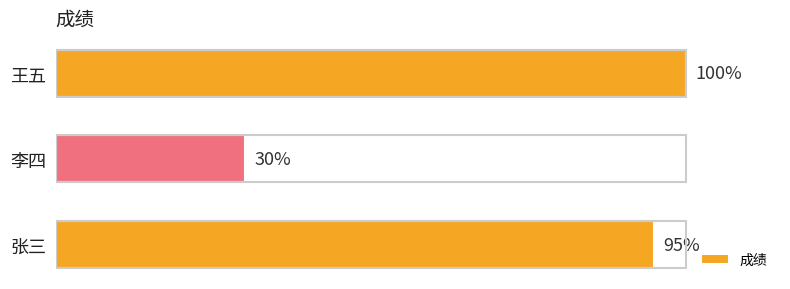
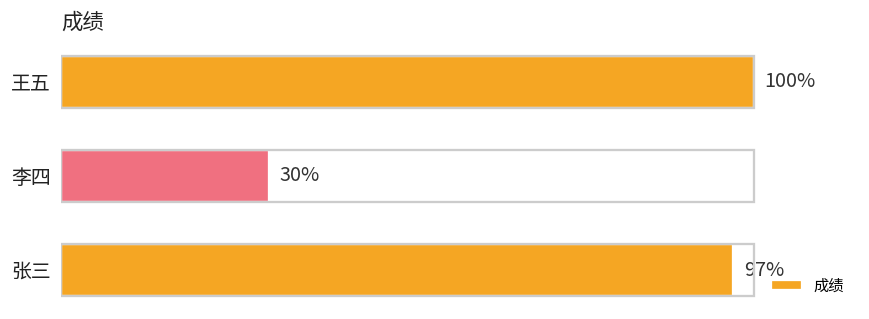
  {
    "王五": "100%",
    "李四": "30%",
-   "张三": "95%"
+   "张三": "97%"
  }
